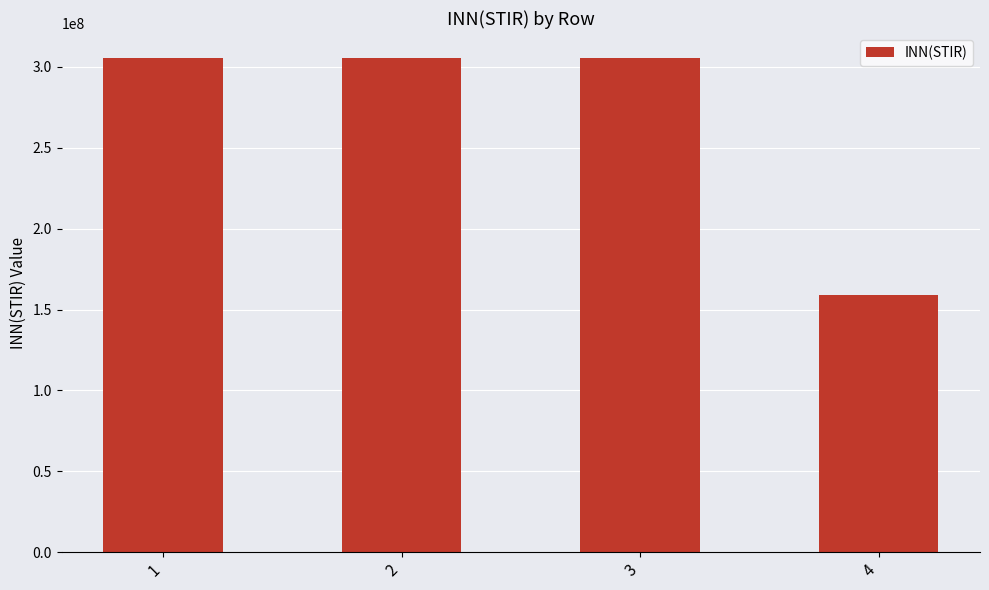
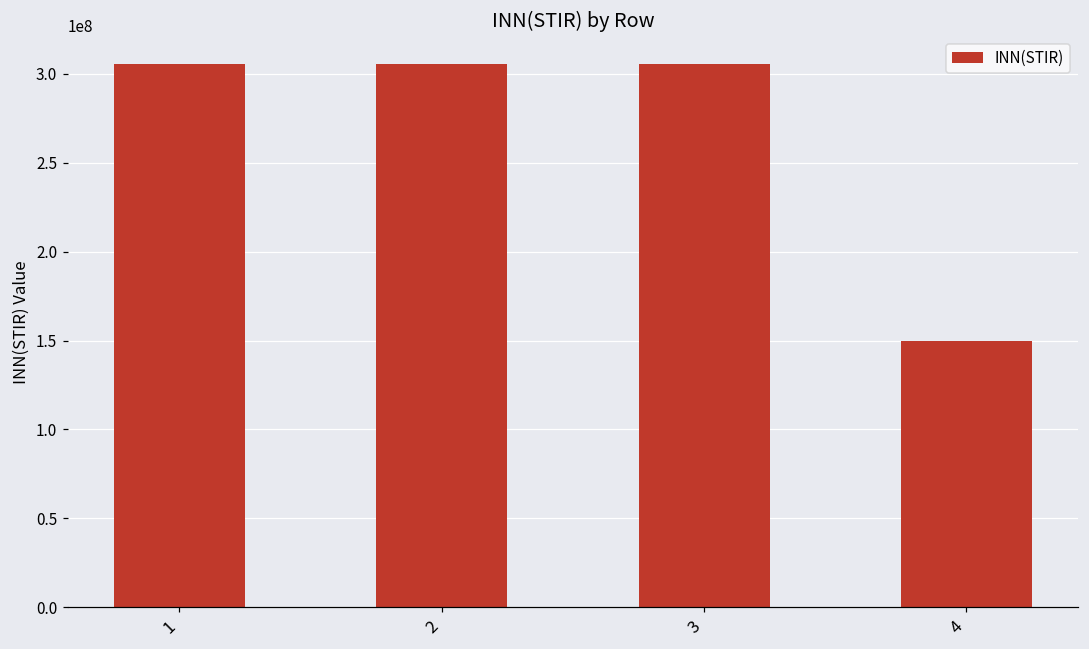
  {
    "1": 306000000,
    "2": 306000000,
    "3": 306000000,
-   "4": 159000000
+   "4": 150000000
  }
